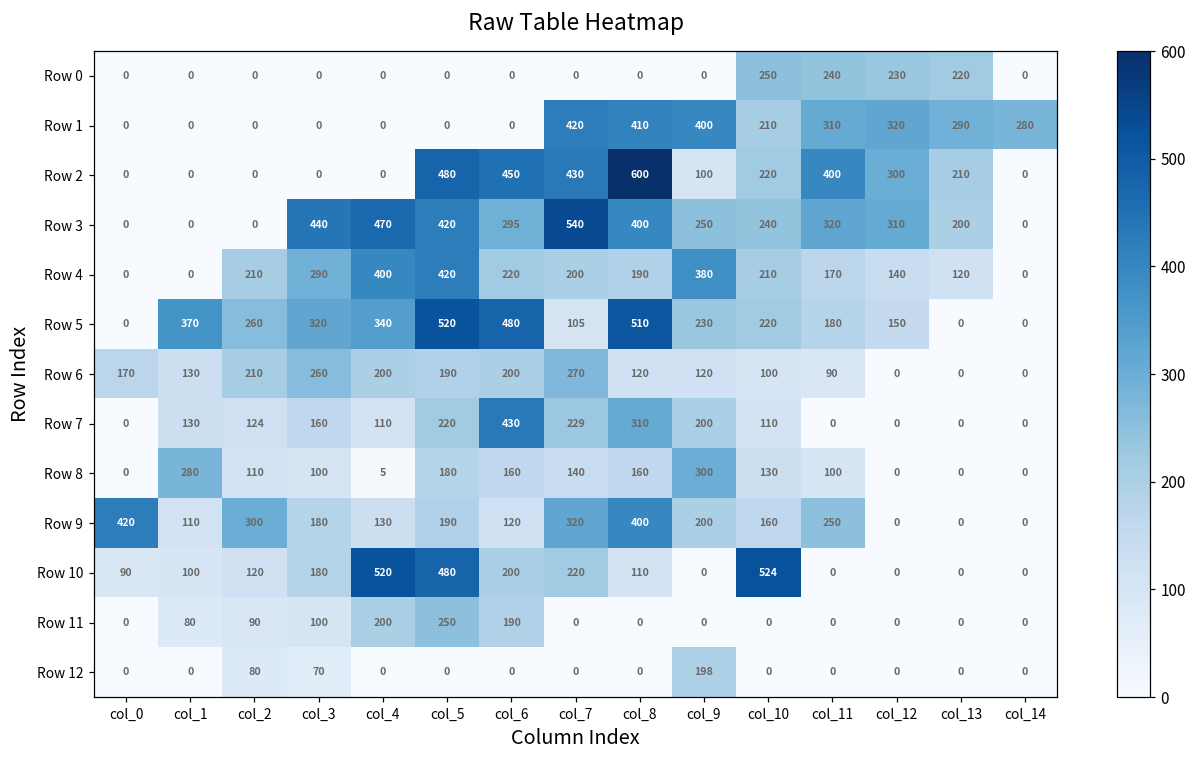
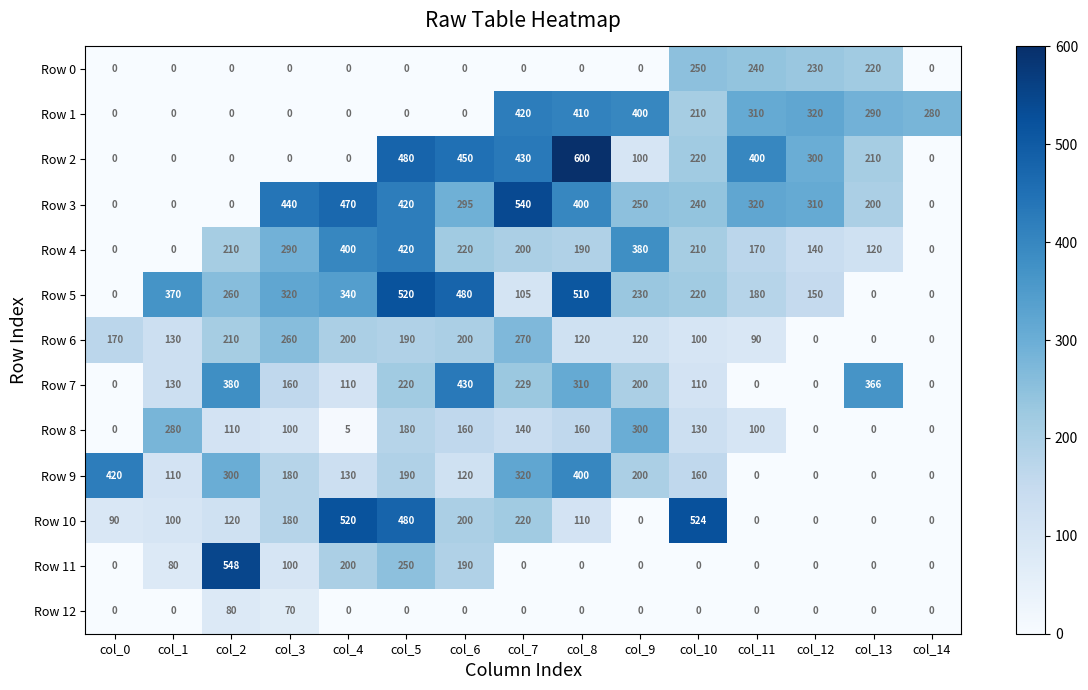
  {
    "Row 0": {
      "col_0": 0,
      "col_1": 0,
      "col_2": 0,
      "col_3": 0,
      "col_4": 0,
      "col_5": 0,
      "col_6": 0,
      "col_7": 0,
      "col_8": 0,
      "col_9": 0,
      "col_10": 250,
      "col_11": 240,
      "col_12": 230,
      "col_13": 220,
      "col_14": 0
    },
    "Row 1": {
      "col_0": 0,
      "col_1": 0,
      "col_2": 0,
      "col_3": 0,
      "col_4": 0,
      "col_5": 0,
      "col_6": 0,
      "col_7": 420,
      "col_8": 410,
      "col_9": 400,
      "col_10": 210,
      "col_11": 310,
      "col_12": 320,
      "col_13": 290,
      "col_14": 280
    },
    "Row 2": {
      "col_0": 0,
      "col_1": 0,
      "col_2": 0,
      "col_3": 0,
      "col_4": 0,
      "col_5": 480,
      "col_6": 450,
      "col_7": 430,
      "col_8": 600,
      "col_9": 100,
      "col_10": 220,
      "col_11": 400,
      "col_12": 300,
      "col_13": 210,
      "col_14": 0
    },
    "Row 3": {
      "col_0": 0,
      "col_1": 0,
      "col_2": 0,
      "col_3": 440,
      "col_4": 470,
      "col_5": 420,
      "col_6": 295,
      "col_7": 540,
      "col_8": 400,
      "col_9": 250,
      "col_10": 240,
      "col_11": 320,
      "col_12": 310,
      "col_13": 200,
      "col_14": 0
    },
    "Row 4": {
      "col_0": 0,
      "col_1": 0,
      "col_2": 210,
      "col_3": 290,
      "col_4": 400,
      "col_5": 420,
      "col_6": 220,
      "col_7": 200,
      "col_8": 190,
      "col_9": 380,
      "col_10": 210,
      "col_11": 170,
      "col_12": 140,
      "col_13": 120,
      "col_14": 0
    },
    "Row 5": {
      "col_0": 0,
      "col_1": 370,
      "col_2": 260,
      "col_3": 320,
      "col_4": 340,
      "col_5": 520,
      "col_6": 480,
      "col_7": 105,
      "col_8": 510,
      "col_9": 230,
      "col_10": 220,
      "col_11": 180,
      "col_12": 150,
      "col_13": 0,
      "col_14": 0
    },
    "Row 6": {
      "col_0": 170,
      "col_1": 130,
      "col_2": 210,
      "col_3": 260,
      "col_4": 200,
      "col_5": 190,
      "col_6": 200,
      "col_7": 270,
      "col_8": 120,
      "col_9": 120,
      "col_10": 100,
      "col_11": 90,
      "col_12": 0,
      "col_13": 0,
      "col_14": 0
    },
    "Row 7": {
      "col_0": 0,
      "col_1": 130,
-     "col_2": 124,
+     "col_2": 380,
      "col_3": 160,
      "col_4": 110,
      "col_5": 220,
      "col_6": 430,
      "col_7": 229,
      "col_8": 310,
      "col_9": 200,
      "col_10": 110,
      "col_11": 0,
      "col_12": 0,
-     "col_13": 0,
+     "col_13": 366,
      "col_14": 0
    },
    "Row 8": {
      "col_0": 0,
      "col_1": 280,
      "col_2": 110,
      "col_3": 100,
      "col_4": 5,
      "col_5": 180,
      "col_6": 160,
      "col_7": 140,
      "col_8": 160,
      "col_9": 300,
      "col_10": 130,
      "col_11": 100,
      "col_12": 0,
      "col_13": 0,
      "col_14": 0
    },
    "Row 9": {
      "col_0": 420,
      "col_1": 110,
      "col_2": 300,
      "col_3": 180,
      "col_4": 130,
      "col_5": 190,
      "col_6": 120,
      "col_7": 320,
      "col_8": 400,
      "col_9": 200,
      "col_10": 160,
-     "col_11": 250,
+     "col_11": 0,
      "col_12": 0,
      "col_13": 0,
      "col_14": 0
    },
    "Row 10": {
      "col_0": 90,
      "col_1": 100,
      "col_2": 120,
      "col_3": 180,
      "col_4": 520,
      "col_5": 480,
      "col_6": 200,
      "col_7": 220,
      "col_8": 110,
      "col_9": 0,
      "col_10": 524,
      "col_11": 0,
      "col_12": 0,
      "col_13": 0,
      "col_14": 0
    },
    "Row 11": {
      "col_0": 0,
      "col_1": 80,
-     "col_2": 90,
+     "col_2": 548,
      "col_3": 100,
      "col_4": 200,
      "col_5": 250,
      "col_6": 190,
      "col_7": 0,
      "col_8": 0,
      "col_9": 0,
      "col_10": 0,
      "col_11": 0,
      "col_12": 0,
      "col_13": 0,
      "col_14": 0
    },
    "Row 12": {
      "col_0": 0,
      "col_1": 0,
      "col_2": 80,
      "col_3": 70,
      "col_4": 0,
      "col_5": 0,
      "col_6": 0,
      "col_7": 0,
      "col_8": 0,
-     "col_9": 198,
+     "col_9": 0,
      "col_10": 0,
      "col_11": 0,
      "col_12": 0,
      "col_13": 0,
      "col_14": 0
    }
  }
